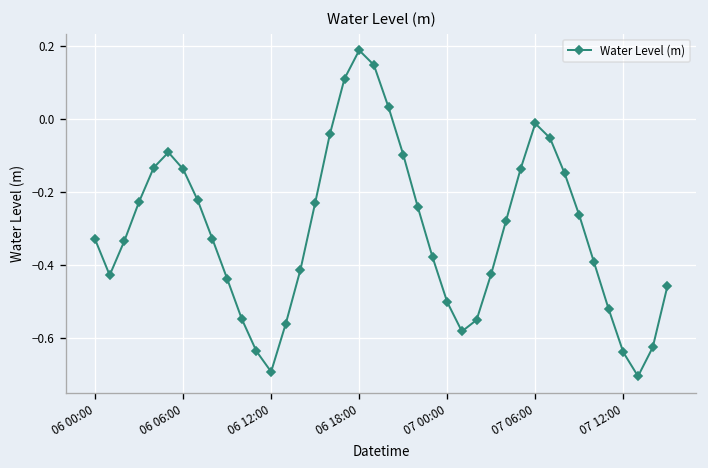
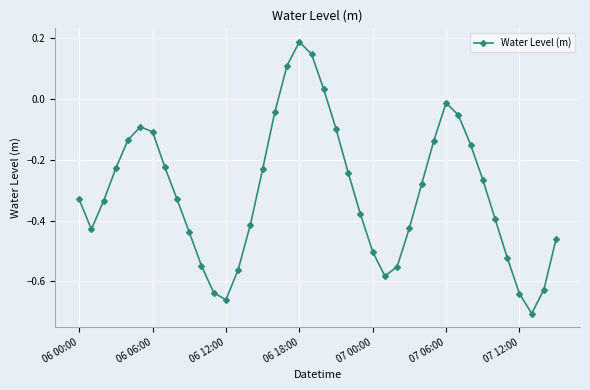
  {
    "06 00:00": -0.33,
-   "06 06:00": -0.14,
-   "06 12:00": -0.69,
+   "06 06:00": -0.11,
+   "06 12:00": -0.66,
    "06 18:00": 0.19,
    "07 00:00": -0.50,
    "07 06:00": -0.01,
    "07 12:00": -0.64
  }
